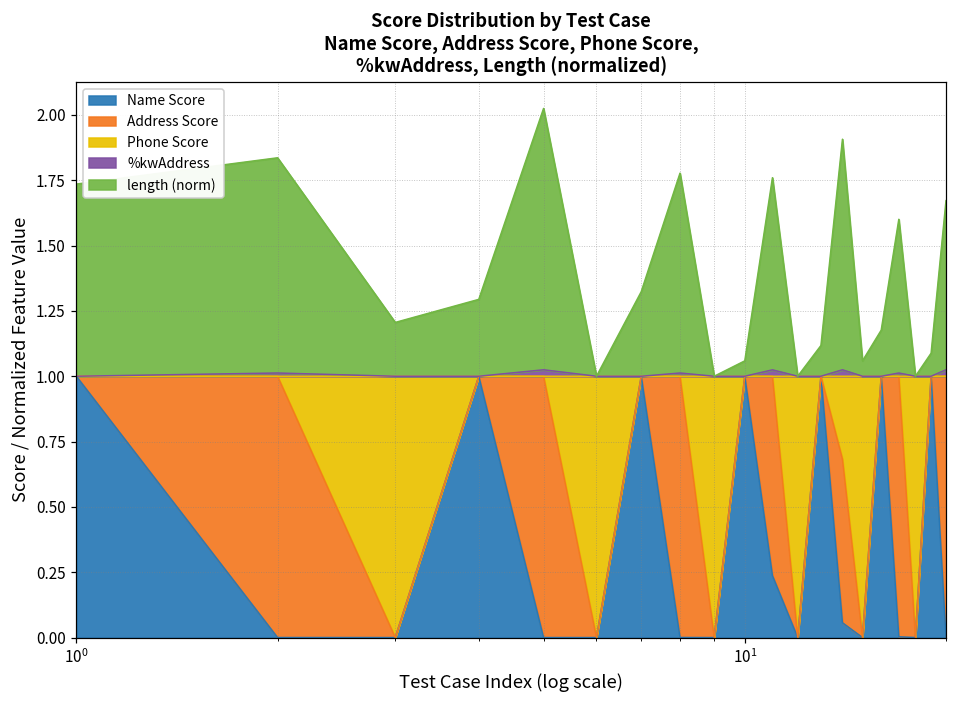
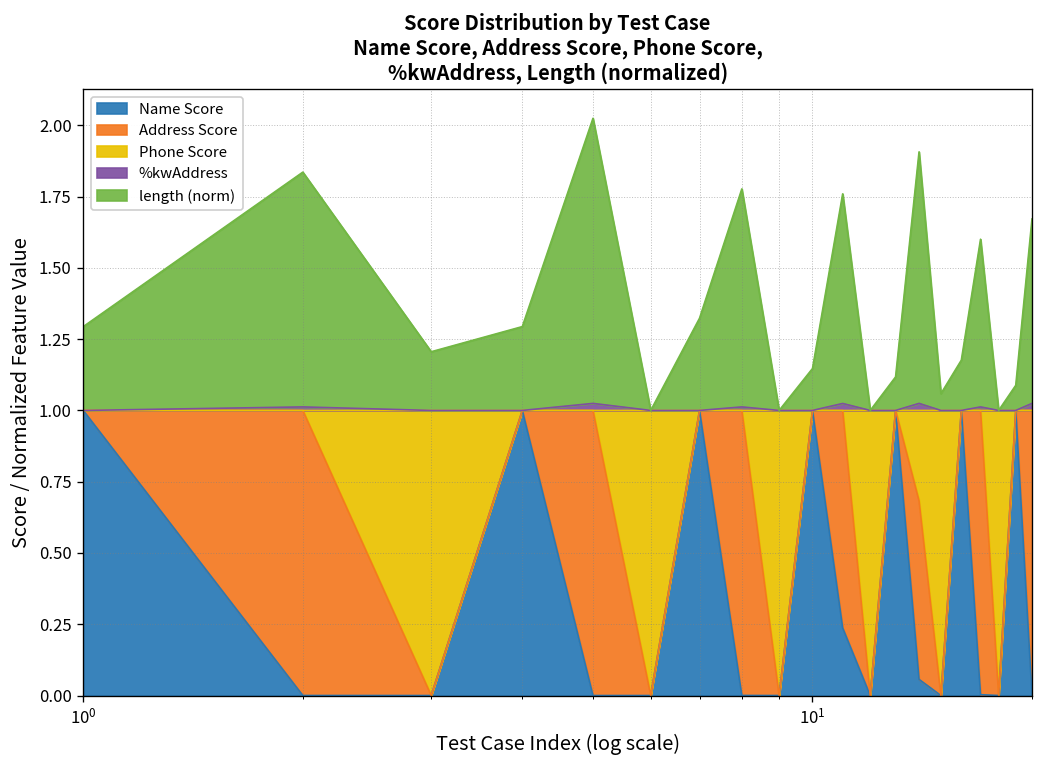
  {
    "length (norm)": {
-     "10^0": 0.74,
-     "10^1": 0.06
+     "10^0": 0.29,
+     "10^1": 0.15
    }
  }
